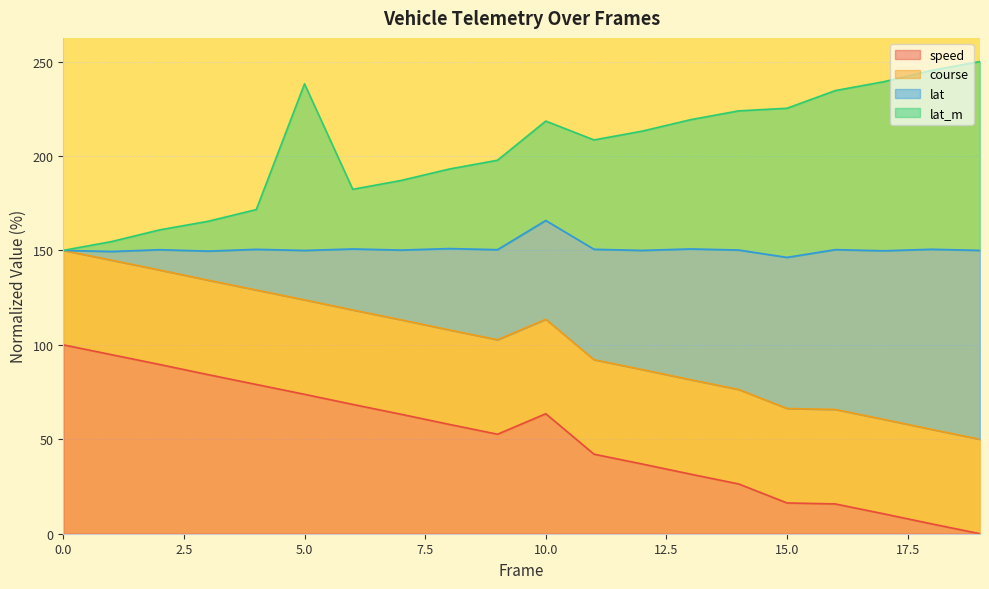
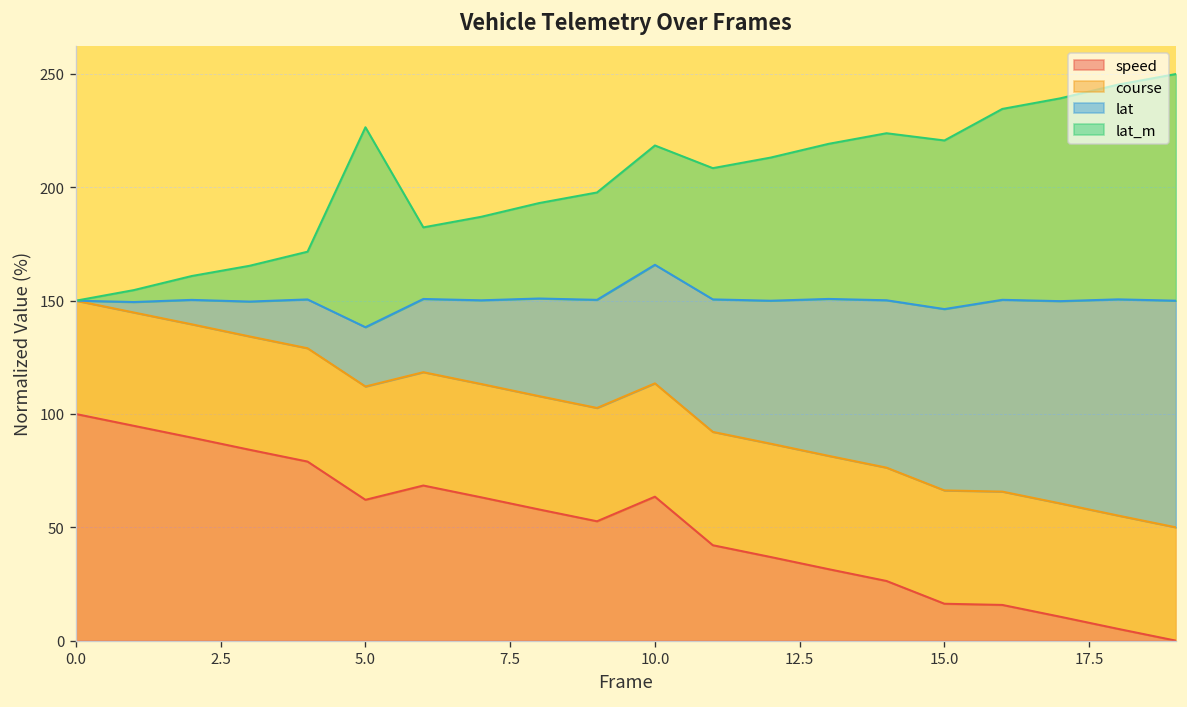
  {
    "speed": {
      "0.0": 100,
-     "5.0": 74,
+     "5.0": 62,
      "10.0": 64,
      "15.0": 16
    },
    "course": {
      "5.0": 50,
      "10.0": 50,
      "15.0": 50
    },
    "lat": {
      "5.0": 26,
      "10.0": 52,
      "15.0": 80
    },
    "lat_m": {
      "5.0": 88,
      "10.0": 53,
-     "15.0": 79
+     "15.0": 74
    }
  }
